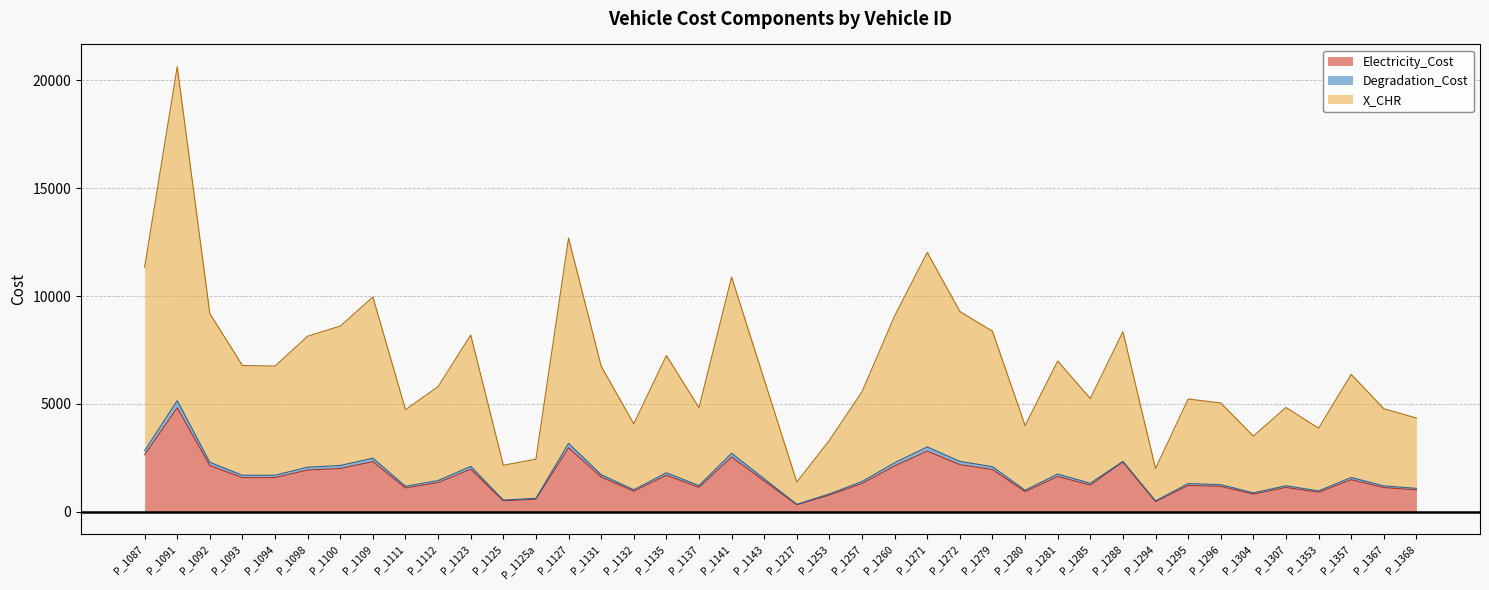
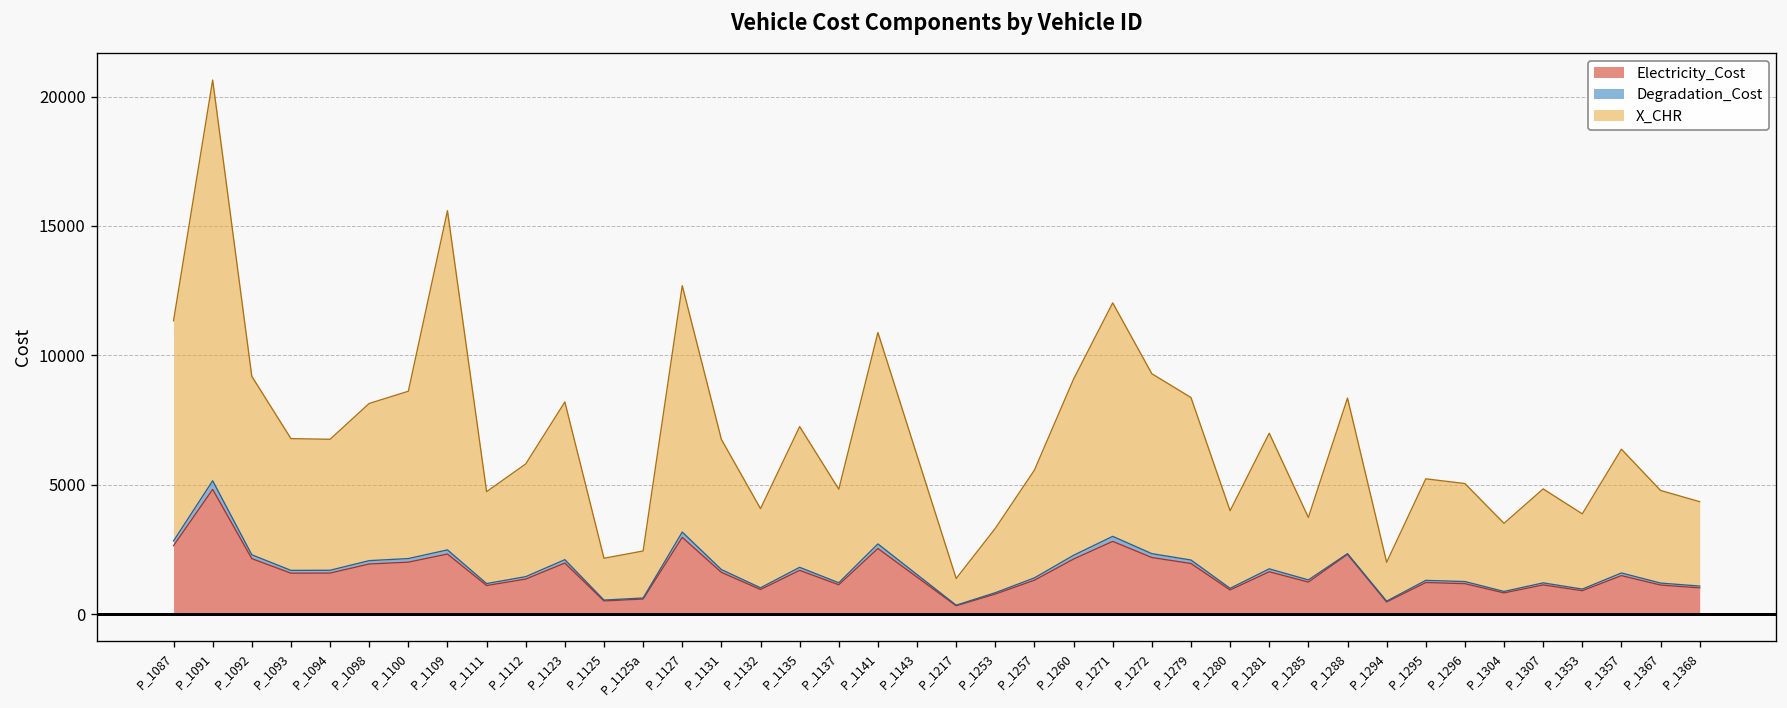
  {
    "Electricity_Cost": {
      "P_1087": 2600,
      "P_1091": 4800,
      "P_1092": 2100,
      "P_1098": 1900,
      "P_1100": 2000,
      "P_1109": 2300,
      "P_1123": 2000,
      "P_1127": 3000,
      "P_1141": 2500,
      "P_1260": 2100,
      "P_1271": 2800,
      "P_1272": 2200,
      "P_1279": 2000
    },
    "Degradation_Cost": {
      "P_1087": 200,
      "P_1091": 300,
      "P_1092": 100,
      "P_1098": 100,
      "P_1100": 100,
      "P_1109": 200,
      "P_1123": 100,
      "P_1127": 200,
      "P_1141": 200,
      "P_1260": 100,
      "P_1271": 200,
      "P_1272": 100,
      "P_1279": 100
    },
    "X_CHR": {
      "P_1087": 8500,
      "P_1091": 15500,
      "P_1092": 6900,
      "P_1093": 5100,
      "P_1094": 5100,
      "P_1098": 6100,
      "P_1100": 6500,
-     "P_1109": 7500,
+     "P_1109": 13100,
      "P_1111": 3600,
      "P_1112": 4400,
      "P_1123": 6100,
      "P_1125": 1600,
      "P_1125a": 1800,
      "P_1127": 9500,
      "P_1131": 5000,
      "P_1132": 3100,
      "P_1135": 5400,
      "P_1137": 3600,
      "P_1141": 8200,
      "P_1143": 4600,
      "P_1217": 1000,
      "P_1253": 2500,
      "P_1257": 4200,
      "P_1260": 6800,
      "P_1271": 9000,
      "P_1272": 7000,
      "P_1279": 6300,
      "P_1280": 3000,
      "P_1281": 5200,
-     "P_1285": 3900,
+     "P_1285": 2400,
      "P_1288": 6000,
      "P_1294": 1500,
      "P_1295": 3900,
      "P_1296": 3800,
      "P_1304": 2600,
      "P_1307": 3600,
      "P_1353": 2900,
      "P_1357": 4800,
      "P_1367": 3600,
      "P_1368": 3300
    }
  }
